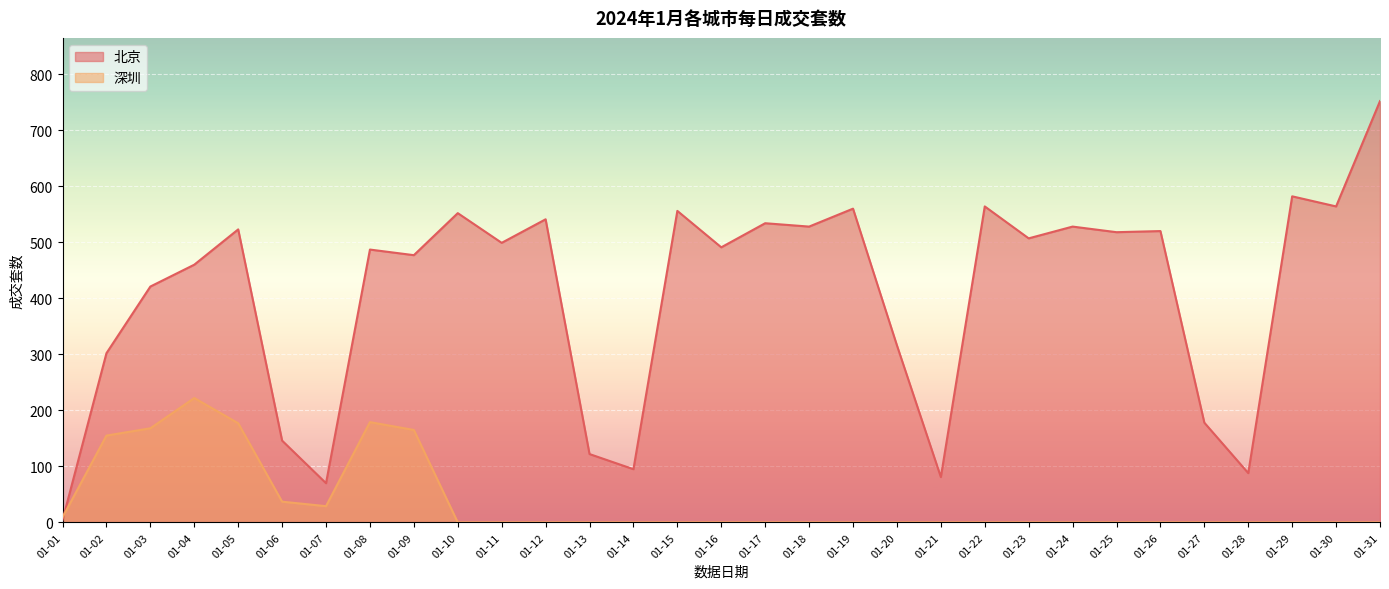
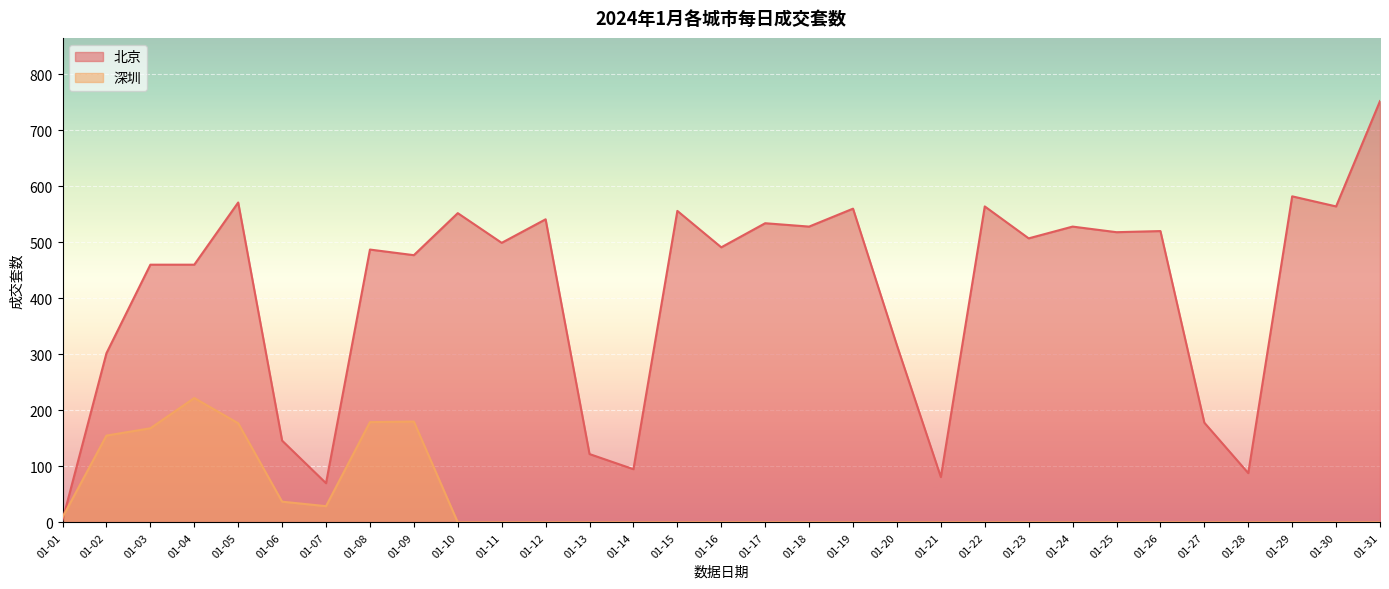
  {
    "北京": {
      "01-01": 0,
      "01-02": 300,
-     "01-03": 420,
+     "01-03": 460,
      "01-04": 460,
-     "01-05": 520,
+     "01-05": 570,
      "01-06": 150,
      "01-07": 70,
      "01-08": 490,
      "01-09": 480,
      "01-10": 550,
      "01-11": 500,
      "01-12": 540,
      "01-13": 120,
      "01-14": 100,
      "01-15": 560,
      "01-16": 490,
      "01-17": 530,
      "01-18": 530,
      "01-19": 560,
      "01-20": 320,
      "01-21": 80,
      "01-22": 560,
      "01-23": 510,
      "01-24": 530,
      "01-25": 520,
      "01-26": 520,
      "01-27": 180,
      "01-28": 90,
      "01-29": 580,
      "01-30": 560,
      "01-31": 750
    },
    "深圳": {
      "01-01": 10,
      "01-02": 160,
      "01-03": 170,
      "01-04": 220,
      "01-05": 180,
      "01-06": 40,
      "01-07": 30,
      "01-08": 180,
-     "01-09": 170,
+     "01-09": 180,
      "01-10": 0,
      "01-11": 0,
      "01-12": 0,
      "01-13": 0,
      "01-14": 0,
      "01-15": 0,
      "01-16": 0,
      "01-17": 0,
      "01-18": 0,
      "01-19": 0,
      "01-20": 0,
      "01-21": 0,
      "01-22": 0,
      "01-23": 0,
      "01-24": 0,
      "01-25": 0,
      "01-26": 0,
      "01-27": 0,
      "01-28": 0,
      "01-29": 0,
      "01-30": 0,
      "01-31": 0
    }
  }
